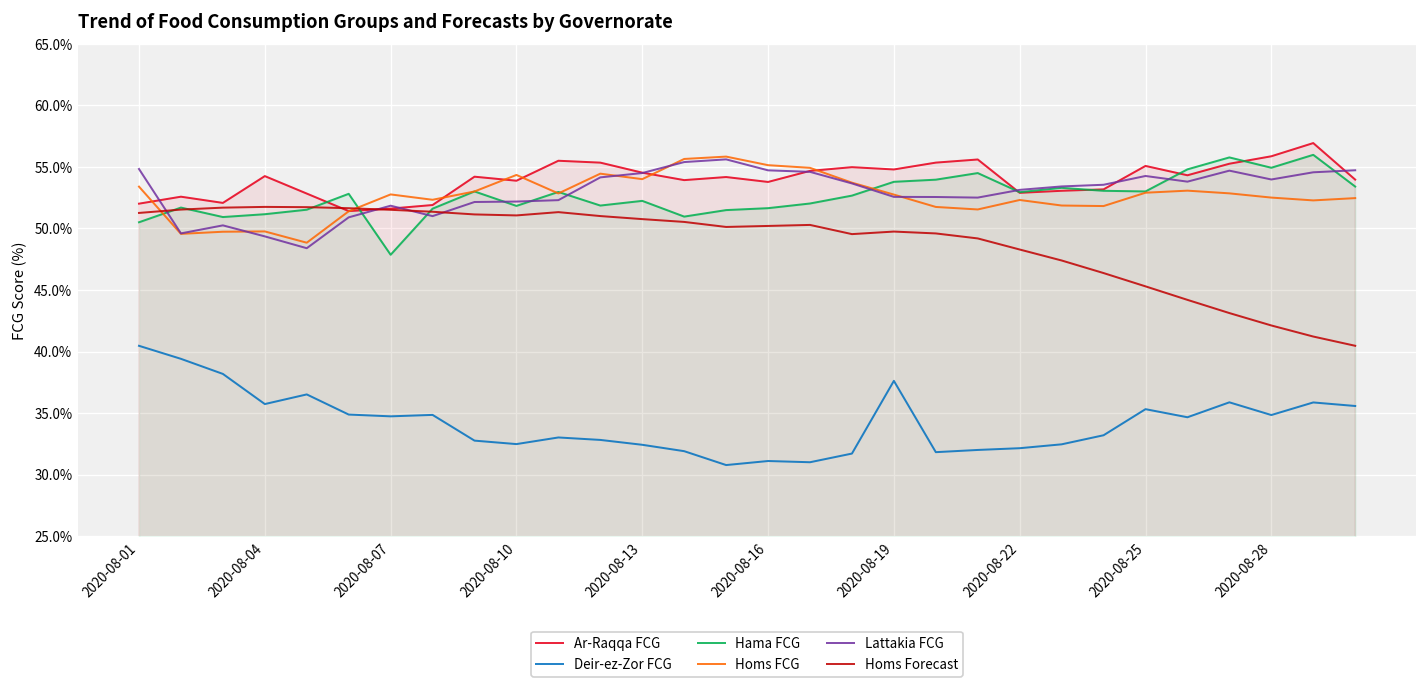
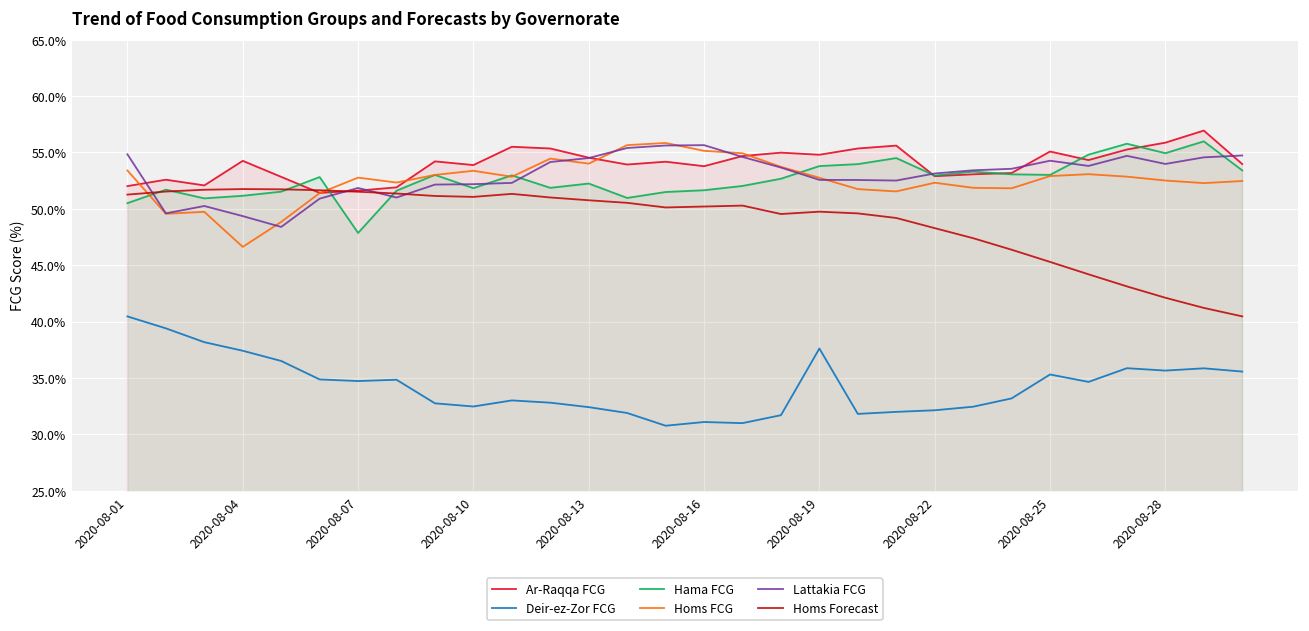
  {
    "Deir-ez-Zor FCG": {
      "2020-08-01": "40.5%",
-     "2020-08-04": "35.7%",
+     "2020-08-04": "37.4%",
      "2020-08-07": "34.7%",
      "2020-08-10": "32.5%",
      "2020-08-13": "32.4%",
      "2020-08-16": "31.1%",
      "2020-08-19": "37.6%",
      "2020-08-22": "32.1%",
      "2020-08-25": "35.3%",
-     "2020-08-28": "34.8%"
+     "2020-08-28": "35.7%"
    },
    "Hama FCG": {
      "2020-08-01": "50.5%",
      "2020-08-04": "51.2%",
      "2020-08-07": "47.9%",
      "2020-08-10": "51.8%",
      "2020-08-13": "52.2%",
      "2020-08-16": "51.7%",
      "2020-08-19": "53.8%",
      "2020-08-28": "54.9%"
    },
    "Homs FCG": {
      "2020-08-01": "53.4%",
-     "2020-08-04": "49.8%",
+     "2020-08-04": "46.6%",
      "2020-08-07": "52.8%",
-     "2020-08-10": "54.4%",
+     "2020-08-10": "53.4%",
      "2020-08-13": "54.0%",
      "2020-08-16": "55.1%",
      "2020-08-22": "52.3%",
      "2020-08-28": "52.5%"
    },
    "Lattakia FCG": {
      "2020-08-01": "54.8%",
      "2020-08-04": "49.4%",
      "2020-08-10": "52.2%",
-     "2020-08-16": "54.7%",
+     "2020-08-16": "55.7%",
      "2020-08-25": "54.3%",
      "2020-08-28": "54.0%"
    }
  }
